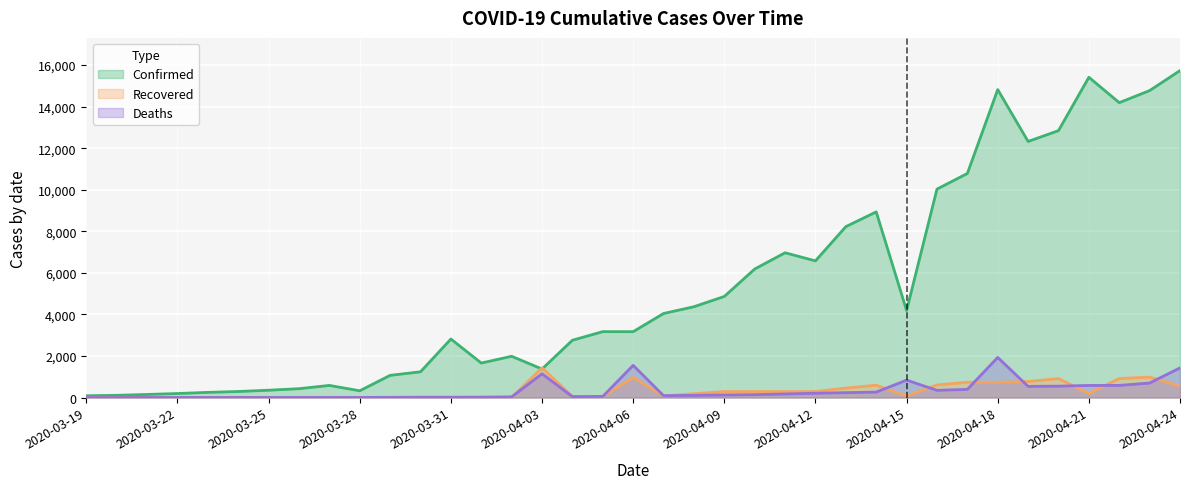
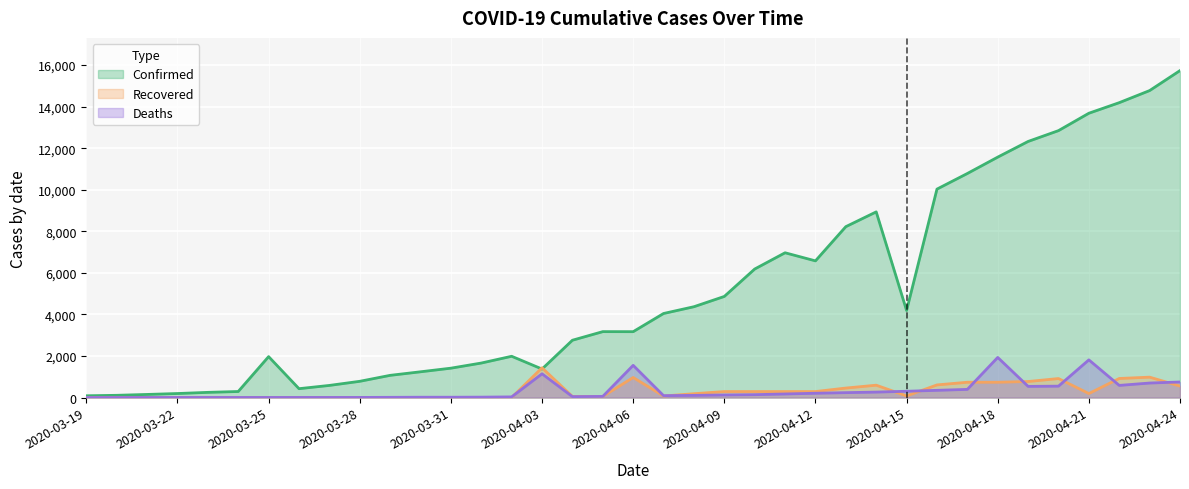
  {
    "Confirmed": {
      "2020-03-22": "200",
-     "2020-03-25": "400",
-     "2020-03-28": "300",
-     "2020-03-31": "2,800",
+     "2020-03-25": "2,000",
+     "2020-03-28": "800",
+     "2020-03-31": "1,400",
      "2020-04-06": "3,200",
      "2020-04-09": "4,900",
      "2020-04-12": "6,600",
      "2020-04-15": "4,200",
-     "2020-04-18": "14,800",
-     "2020-04-21": "15,400",
+     "2020-04-18": "11,600",
+     "2020-04-21": "13,700",
      "2020-04-24": "15,700"
    },
    "Recovered": {
      "2020-04-06": "1,000",
      "2020-04-09": "300",
      "2020-04-15": "100",
      "2020-04-18": "700",
      "2020-04-21": "200",
      "2020-04-24": "600"
    },
    "Deaths": {
      "2020-04-03": "1,100",
      "2020-04-06": "1,600",
      "2020-04-09": "100",
-     "2020-04-15": "800",
+     "2020-04-15": "300",
      "2020-04-18": "1,900",
-     "2020-04-21": "600",
-     "2020-04-24": "1,400"
+     "2020-04-21": "1,800",
+     "2020-04-24": "700"
    }
  }
